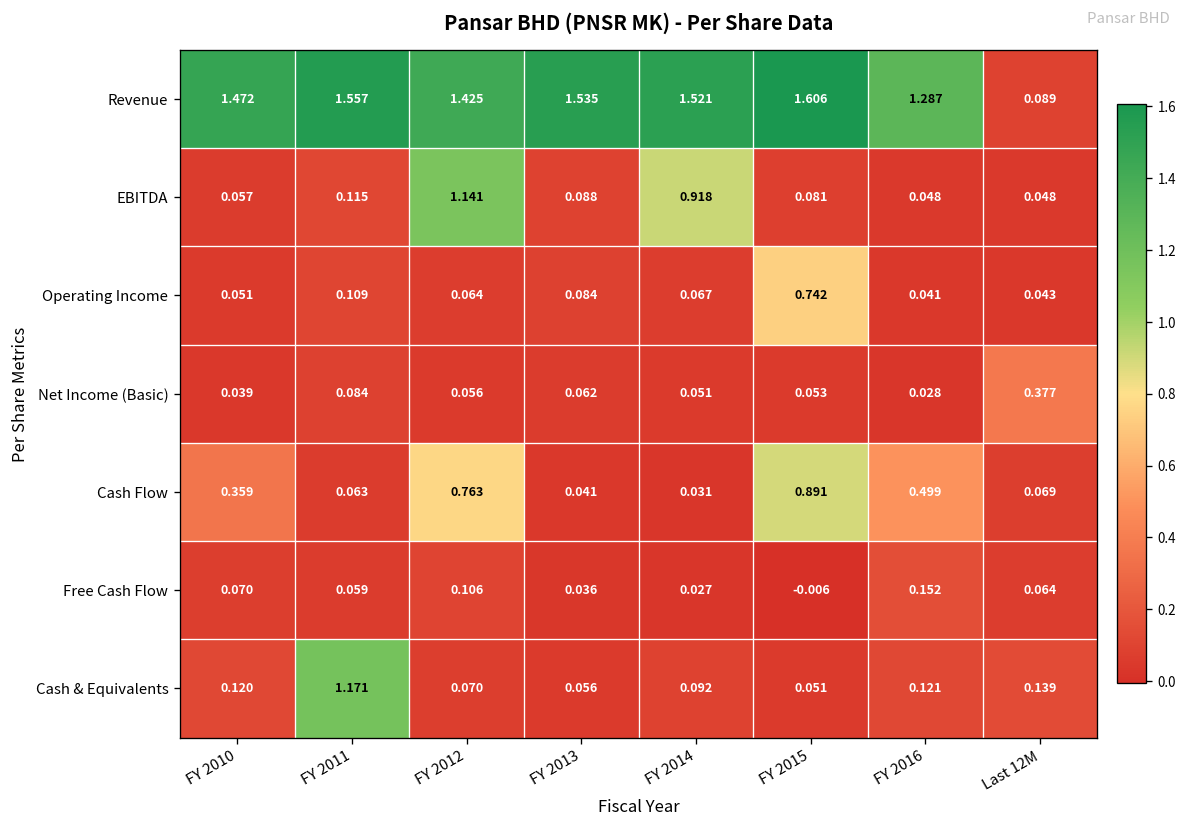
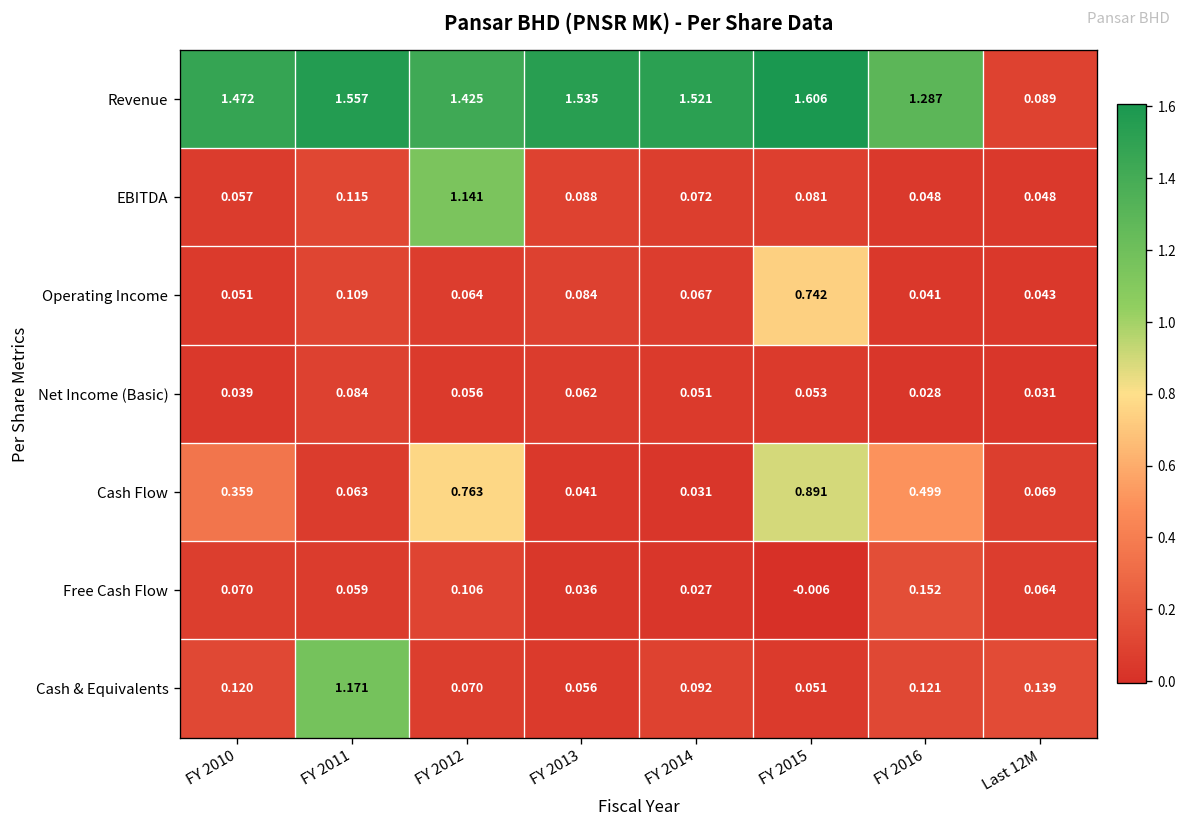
  {
    "Revenue": {
      "FY 2010": 1.472,
      "FY 2011": 1.557,
      "FY 2012": 1.425,
      "FY 2013": 1.535,
      "FY 2014": 1.521,
      "FY 2015": 1.606,
      "FY 2016": 1.287,
      "Last 12M": 0.089
    },
    "EBITDA": {
      "FY 2010": 0.057,
      "FY 2011": 0.115,
      "FY 2012": 1.141,
      "FY 2013": 0.088,
-     "FY 2014": 0.918,
+     "FY 2014": 0.072,
      "FY 2015": 0.081,
      "FY 2016": 0.048,
      "Last 12M": 0.048
    },
    "Operating Income": {
      "FY 2010": 0.051,
      "FY 2011": 0.109,
      "FY 2012": 0.064,
      "FY 2013": 0.084,
      "FY 2014": 0.067,
      "FY 2015": 0.742,
      "FY 2016": 0.041,
      "Last 12M": 0.043
    },
    "Net Income (Basic)": {
      "FY 2010": 0.039,
      "FY 2011": 0.084,
      "FY 2012": 0.056,
      "FY 2013": 0.062,
      "FY 2014": 0.051,
      "FY 2015": 0.053,
      "FY 2016": 0.028,
-     "Last 12M": 0.377
+     "Last 12M": 0.031
    },
    "Cash Flow": {
      "FY 2010": 0.359,
      "FY 2011": 0.063,
      "FY 2012": 0.763,
      "FY 2013": 0.041,
      "FY 2014": 0.031,
      "FY 2015": 0.891,
      "FY 2016": 0.499,
      "Last 12M": 0.069
    },
    "Free Cash Flow": {
      "FY 2010": 0.070,
      "FY 2011": 0.059,
      "FY 2012": 0.106,
      "FY 2013": 0.036,
      "FY 2014": 0.027,
      "FY 2015": -0.006,
      "FY 2016": 0.152,
      "Last 12M": 0.064
    },
    "Cash & Equivalents": {
      "FY 2010": 0.120,
      "FY 2011": 1.171,
      "FY 2012": 0.070,
      "FY 2013": 0.056,
      "FY 2014": 0.092,
      "FY 2015": 0.051,
      "FY 2016": 0.121,
      "Last 12M": 0.139
    }
  }
